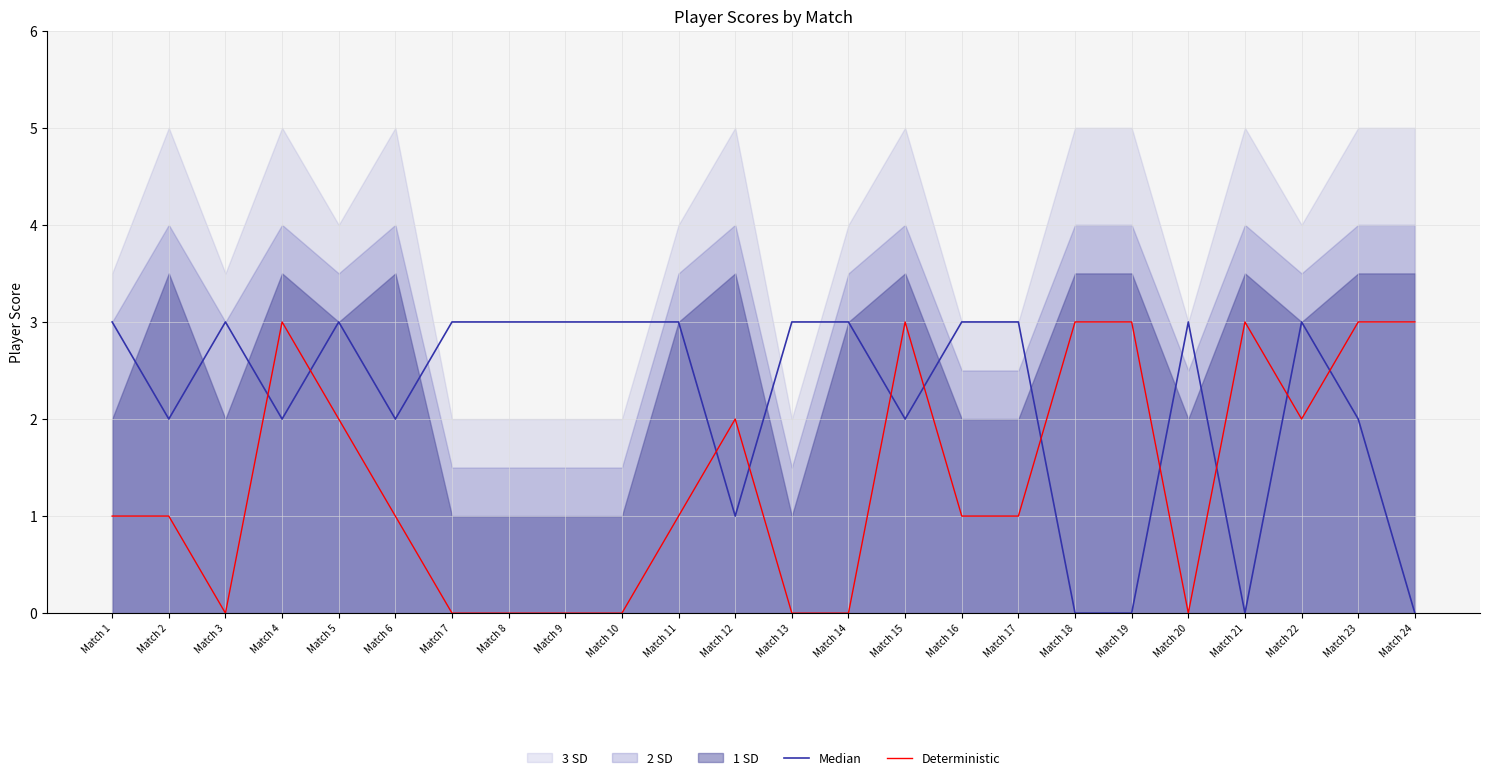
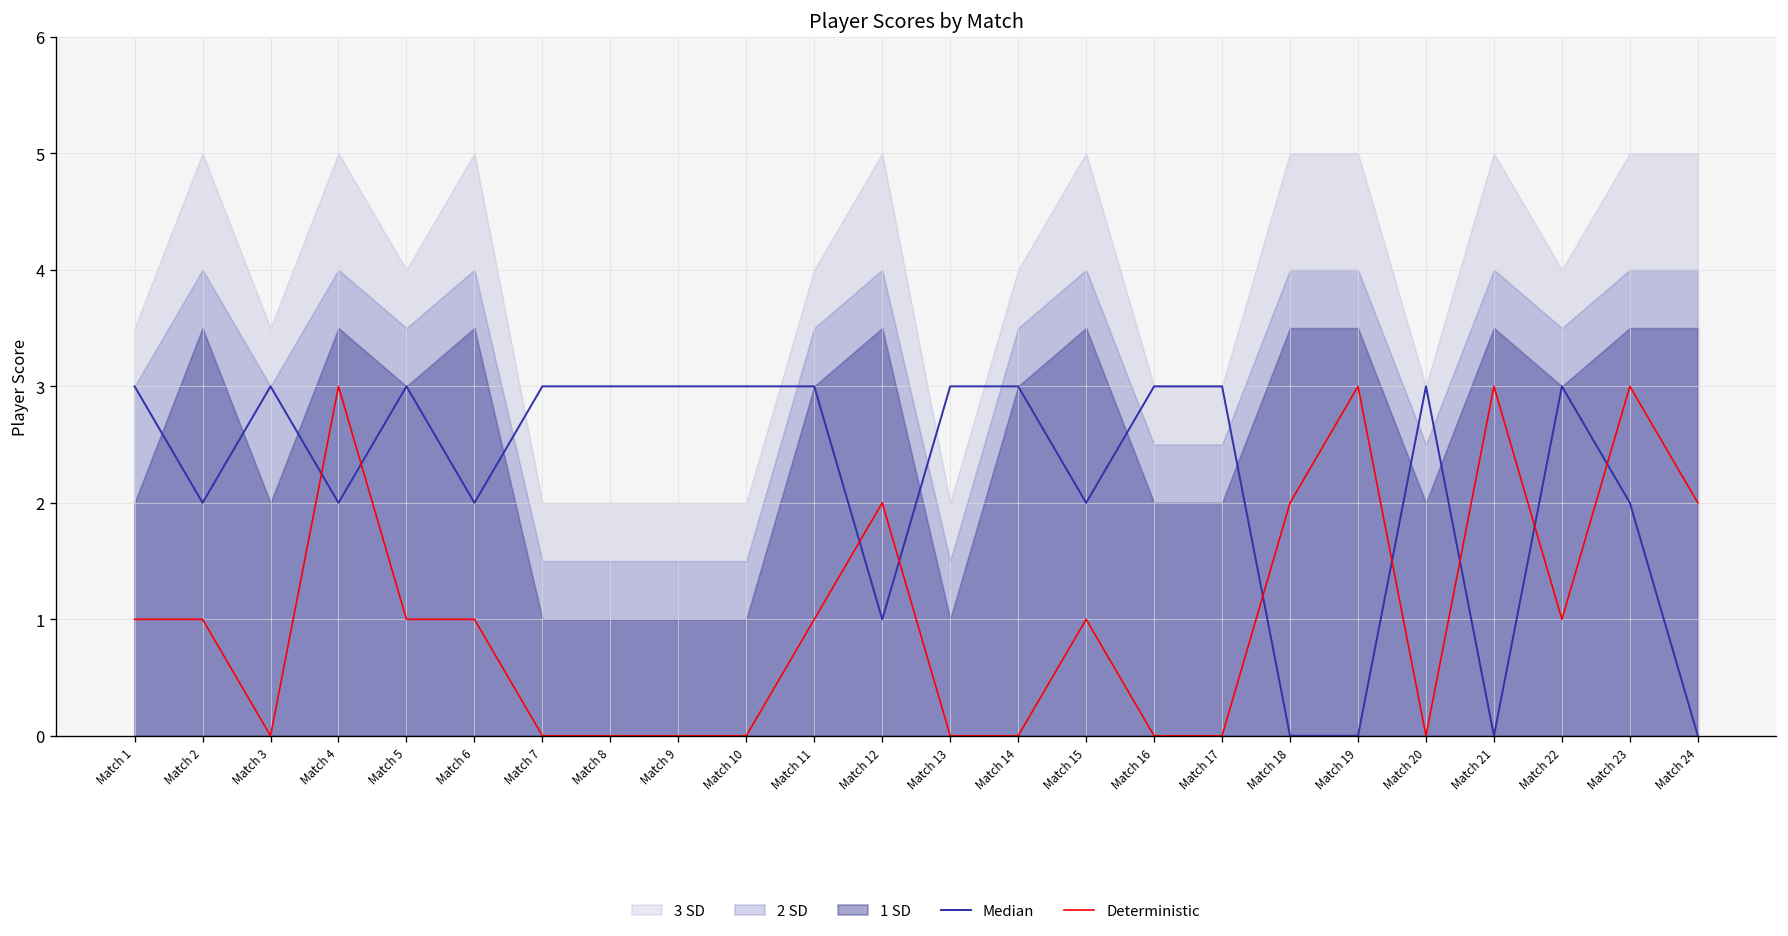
  {
    "Deterministic": {
      "Match 1": 1,
      "Match 2": 1,
      "Match 3": 0,
      "Match 4": 3,
-     "Match 5": 2,
+     "Match 5": 1,
      "Match 6": 1,
      "Match 7": 0,
      "Match 8": 0,
      "Match 9": 0,
      "Match 10": 0,
      "Match 11": 1,
      "Match 12": 2,
      "Match 13": 0,
      "Match 14": 0,
-     "Match 15": 3,
-     "Match 16": 1,
-     "Match 17": 1,
-     "Match 18": 3,
+     "Match 15": 1,
+     "Match 16": 0,
+     "Match 17": 0,
+     "Match 18": 2,
      "Match 19": 3,
      "Match 20": 0,
      "Match 21": 3,
-     "Match 22": 2,
+     "Match 22": 1,
      "Match 23": 3,
-     "Match 24": 3
+     "Match 24": 2
    }
  }
